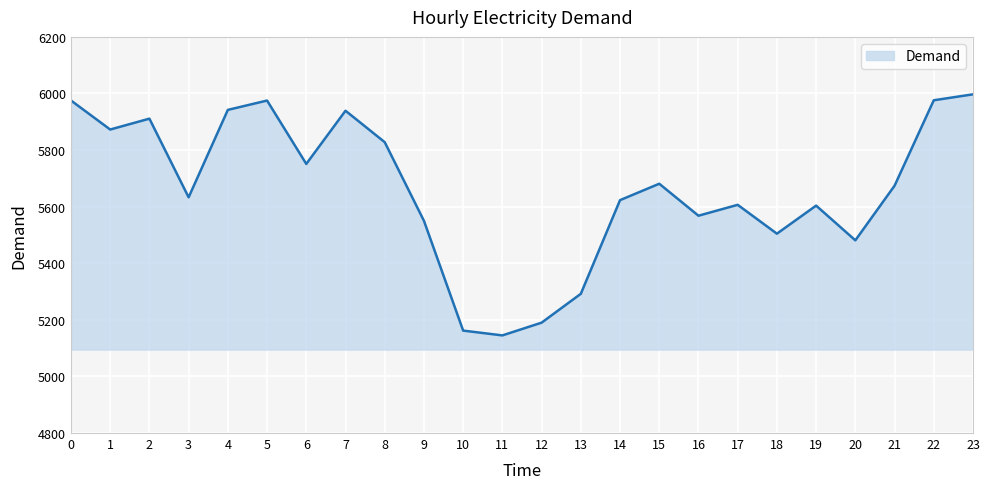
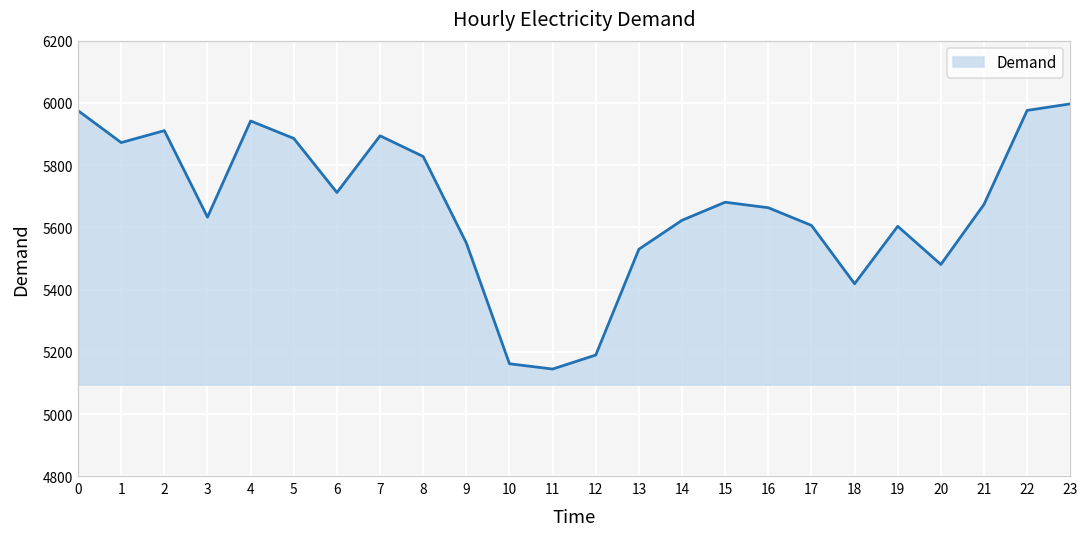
  {
    "0": 5980,
    "1": 5870,
    "2": 5910,
    "3": 5630,
    "4": 5940,
-   "5": 5980,
-   "6": 5750,
-   "7": 5940,
+   "5": 5890,
+   "6": 5710,
+   "7": 5890,
    "8": 5830,
    "9": 5550,
    "10": 5160,
    "11": 5150,
    "12": 5190,
-   "13": 5290,
+   "13": 5530,
    "14": 5620,
    "15": 5680,
-   "16": 5570,
+   "16": 5660,
    "17": 5610,
-   "18": 5500,
+   "18": 5420,
    "19": 5600,
    "20": 5480,
    "21": 5670,
    "22": 5980,
    "23": 6000
  }
